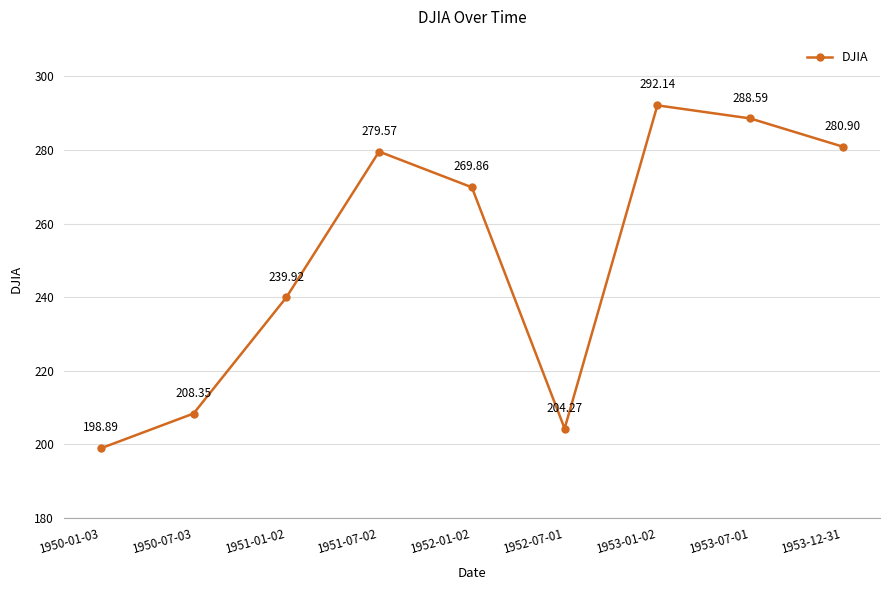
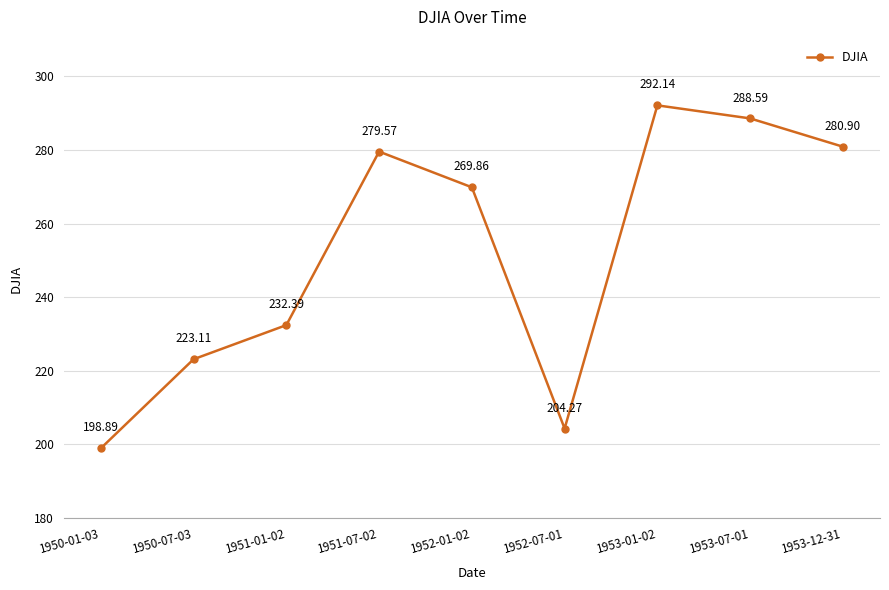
  {
    "1950-01-03": 198.89,
-   "1950-07-03": 208.35,
-   "1951-01-02": 239.92,
+   "1950-07-03": 223.11,
+   "1951-01-02": 232.39,
    "1951-07-02": 279.57,
    "1952-01-02": 269.86,
    "1952-07-01": 204.27,
    "1953-01-02": 292.14,
    "1953-07-01": 288.59,
    "1953-12-31": 280.90
  }
